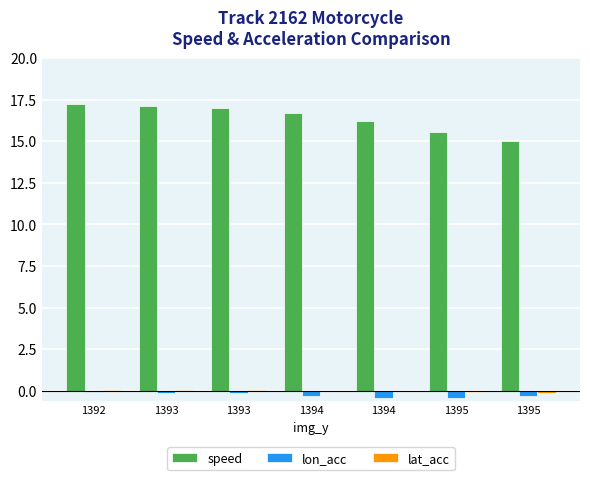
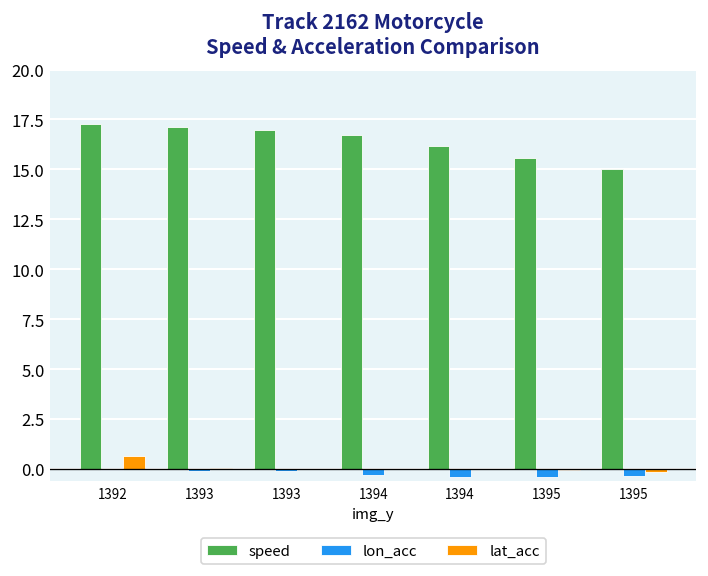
  {
    "speed": {
      "1392": 17.3
    },
    "lat_acc": {
-     "1392": 0.1
+     "1392": 0.7
    }
  }
